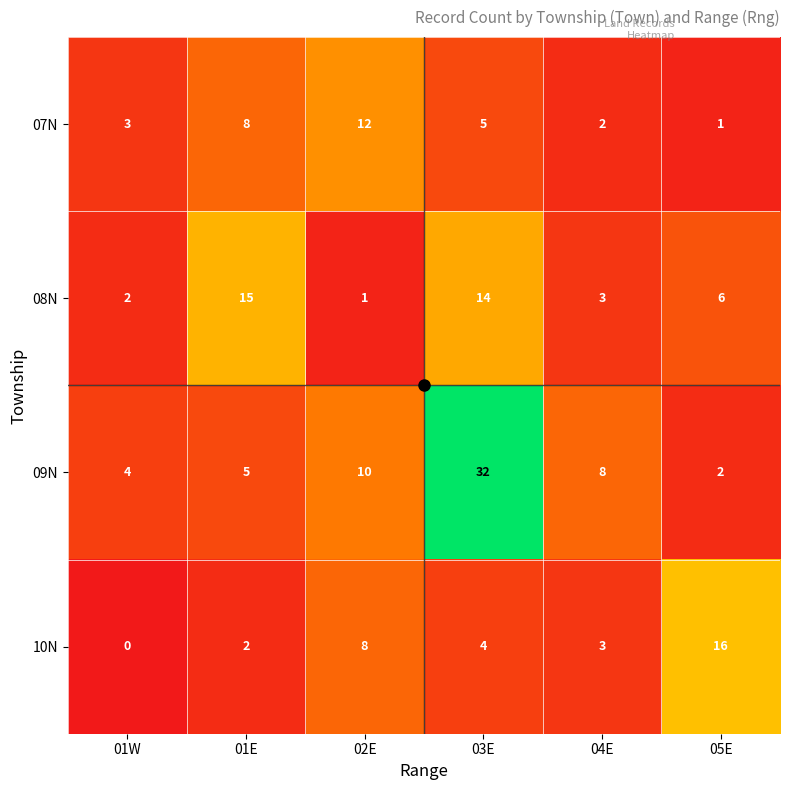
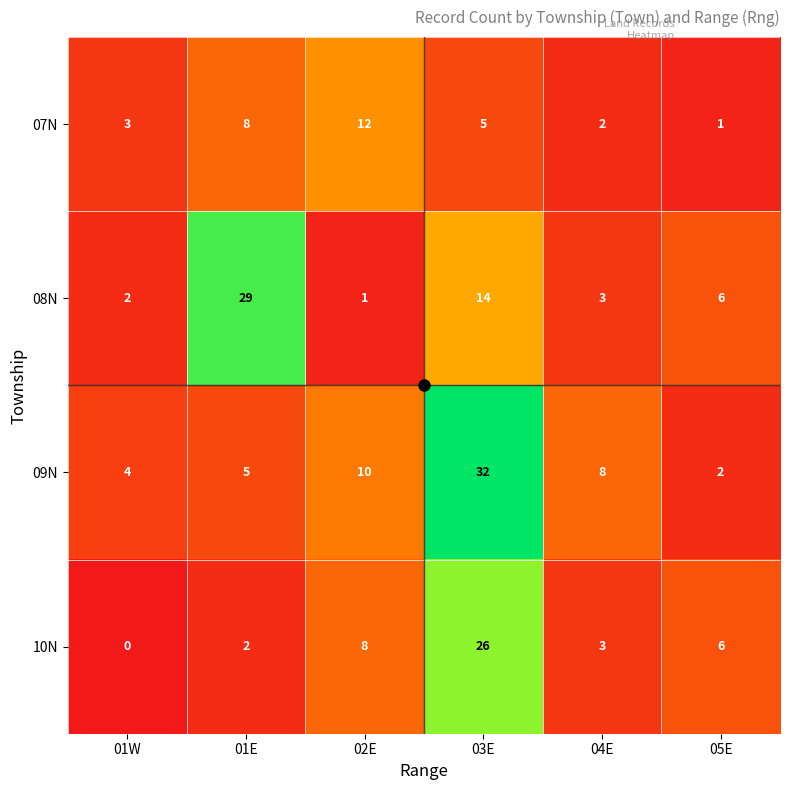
  {
    "07N": {
      "01W": 3,
      "01E": 8,
      "02E": 12,
      "03E": 5,
      "04E": 2,
      "05E": 1
    },
    "08N": {
      "01W": 2,
-     "01E": 15,
+     "01E": 29,
      "02E": 1,
      "03E": 14,
      "04E": 3,
      "05E": 6
    },
    "09N": {
      "01W": 4,
      "01E": 5,
      "02E": 10,
      "03E": 32,
      "04E": 8,
      "05E": 2
    },
    "10N": {
      "01W": 0,
      "01E": 2,
      "02E": 8,
-     "03E": 4,
+     "03E": 26,
      "04E": 3,
-     "05E": 16
+     "05E": 6
    }
  }
